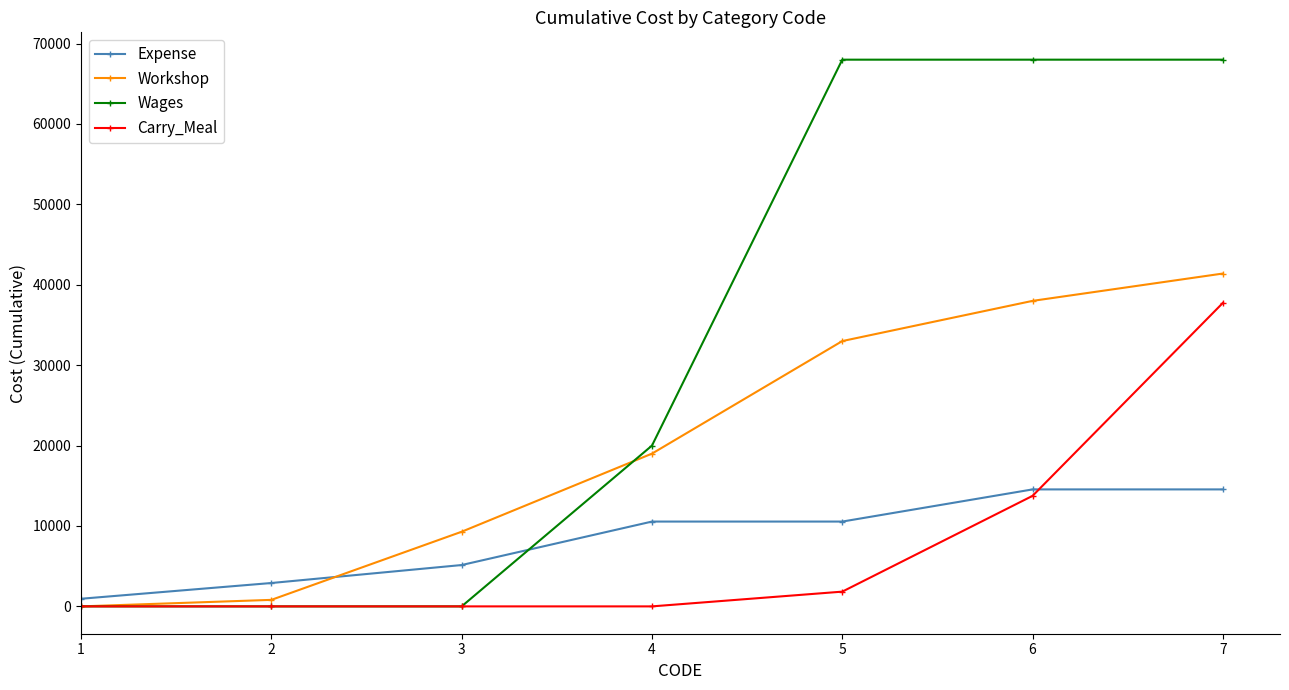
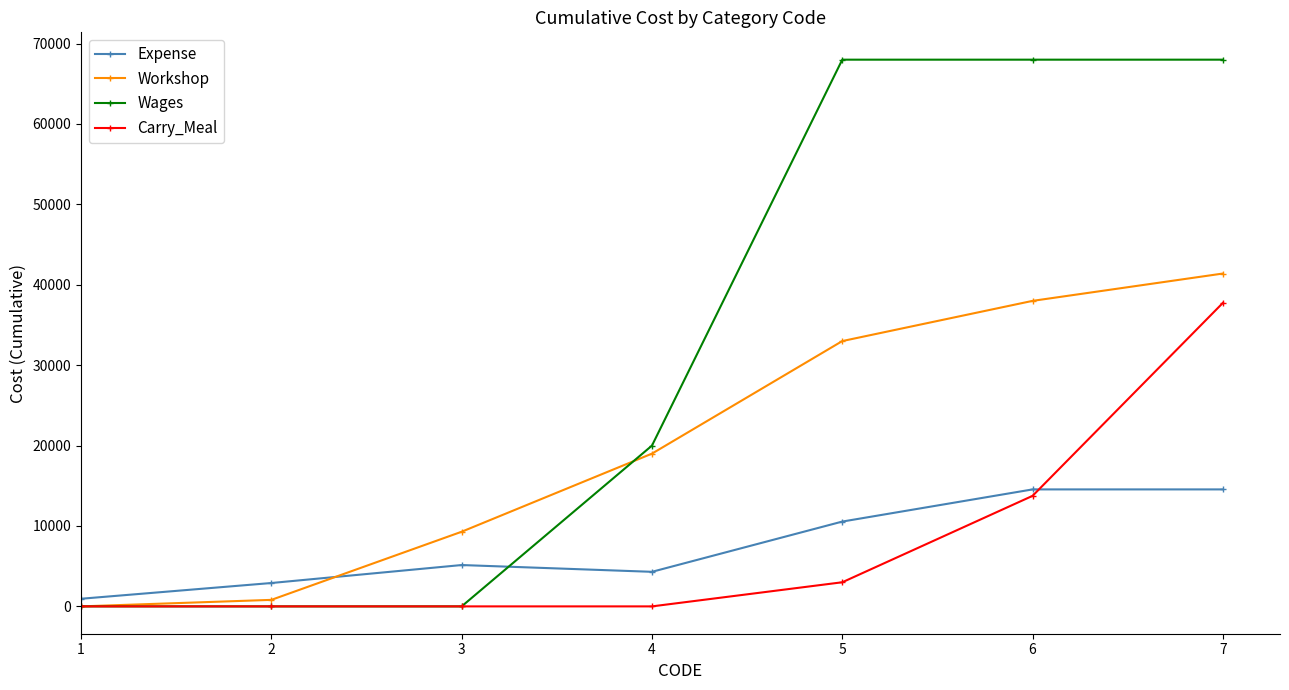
  {
    "Expense": {
      "1": 1000,
      "2": 3000,
      "3": 5000,
-     "4": 11000,
+     "4": 4000,
      "5": 11000,
      "6": 15000,
      "7": 15000
    },
    "Workshop": {
      "2": 1000,
      "3": 9000,
      "4": 19000,
      "5": 33000,
      "6": 38000,
      "7": 41000
    },
    "Wages": {
      "4": 20000,
      "5": 68000,
      "6": 68000,
      "7": 68000
    },
    "Carry_Meal": {
      "4": 0,
-     "5": 2000,
+     "5": 3000,
      "6": 14000,
      "7": 38000
    }
  }
